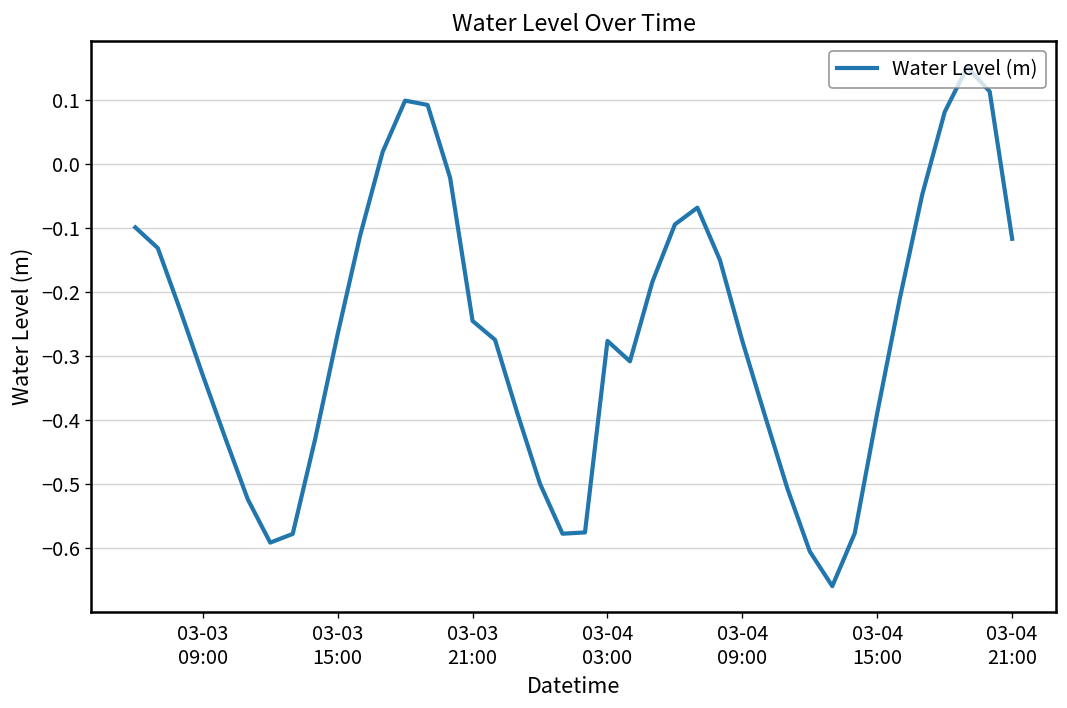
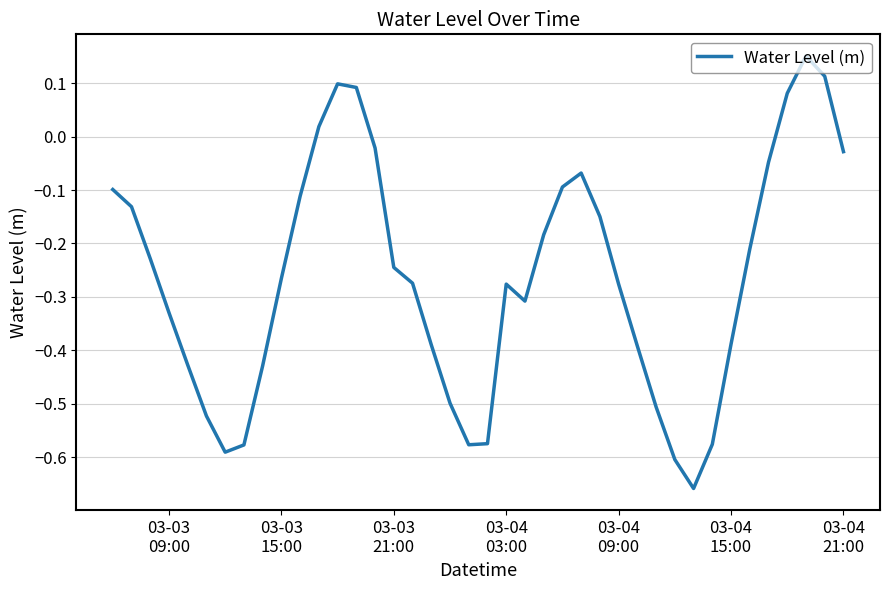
  {
    "03-03 09:00": -0.33,
    "03-03 15:00": -0.27,
    "03-03 21:00": -0.24,
    "03-04 03:00": -0.28,
    "03-04 09:00": -0.28,
    "03-04 15:00": -0.39,
-   "03-04 21:00": -0.12
+   "03-04 21:00": -0.03
  }
